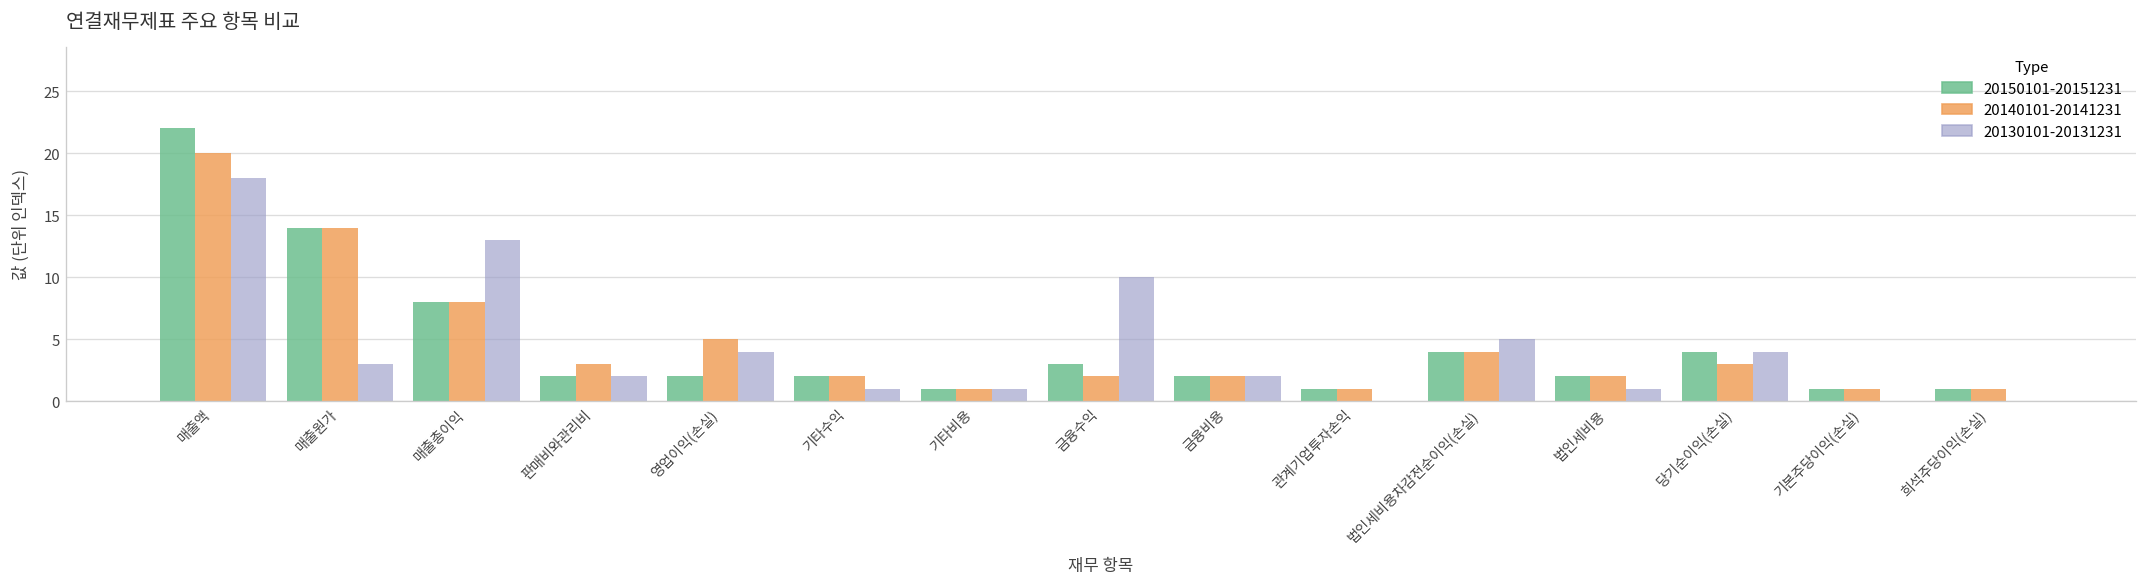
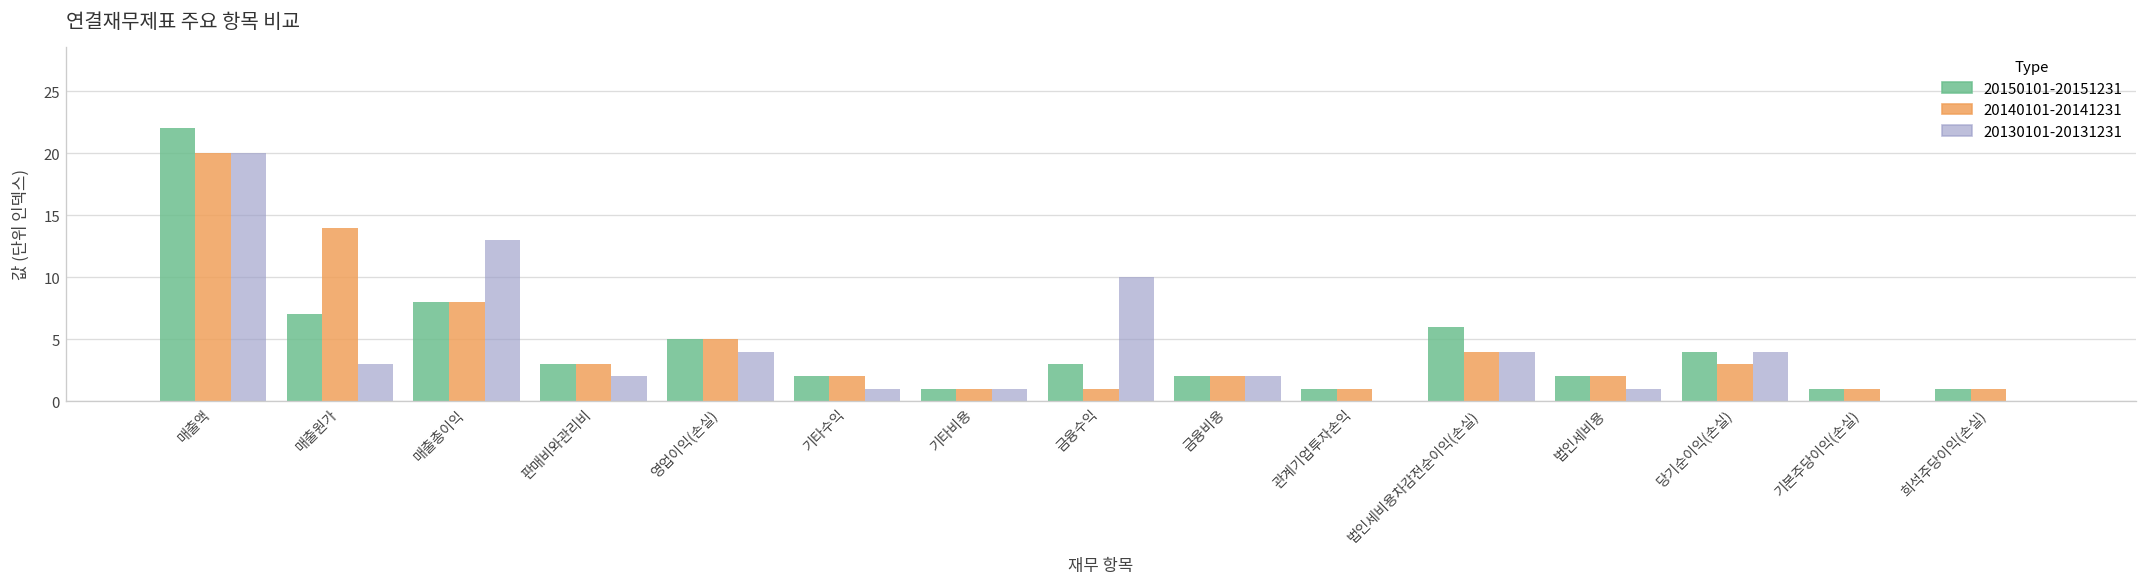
  {
    "20150101-20151231": {
      "매출액": 22,
-     "매출원가": 14,
+     "매출원가": 7,
      "매출총이익": 8,
-     "판매비와관리비": 2,
-     "영업이익(손실)": 2,
+     "판매비와관리비": 3,
+     "영업이익(손실)": 5,
      "기타수익": 2,
      "기타비용": 1,
      "금융수익": 3,
      "금융비용": 2,
      "관계기업투자손익": 1,
-     "법인세비용차감전순이익(손실)": 4,
+     "법인세비용차감전순이익(손실)": 6,
      "법인세비용": 2,
      "당기순이익(손실)": 4,
      "기본주당이익(손실)": 1,
      "희석주당이익(손실)": 1
    },
    "20140101-20141231": {
      "매출액": 20,
      "매출원가": 14,
      "매출총이익": 8,
      "판매비와관리비": 3,
      "영업이익(손실)": 5,
      "기타수익": 2,
      "기타비용": 1,
-     "금융수익": 2,
+     "금융수익": 1,
      "금융비용": 2,
      "관계기업투자손익": 1,
      "법인세비용차감전순이익(손실)": 4,
      "법인세비용": 2,
      "당기순이익(손실)": 3,
      "기본주당이익(손실)": 1,
      "희석주당이익(손실)": 1
    },
    "20130101-20131231": {
-     "매출액": 18,
+     "매출액": 20,
      "매출원가": 3,
      "매출총이익": 13,
      "판매비와관리비": 2,
      "영업이익(손실)": 4,
      "기타수익": 1,
      "기타비용": 1,
      "금융수익": 10,
      "금융비용": 2,
      "관계기업투자손익": 0,
-     "법인세비용차감전순이익(손실)": 5,
+     "법인세비용차감전순이익(손실)": 4,
      "법인세비용": 1,
      "당기순이익(손실)": 4,
      "기본주당이익(손실)": 0,
      "희석주당이익(손실)": 0
    }
  }
